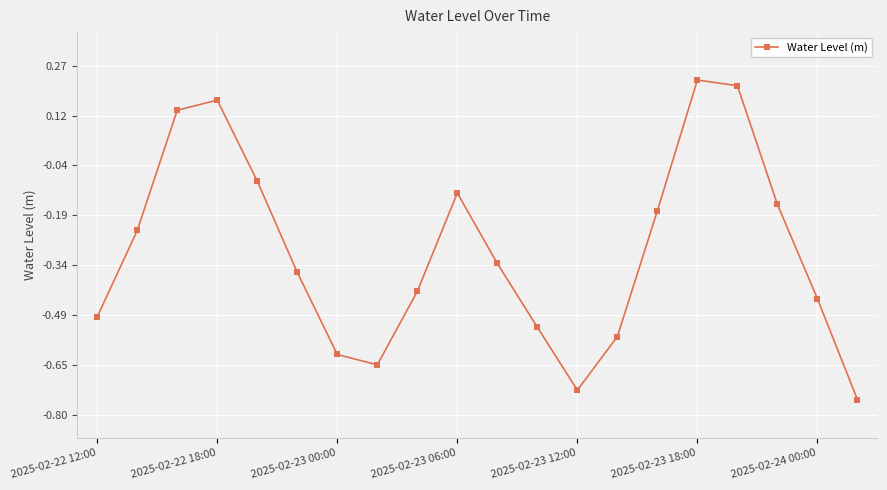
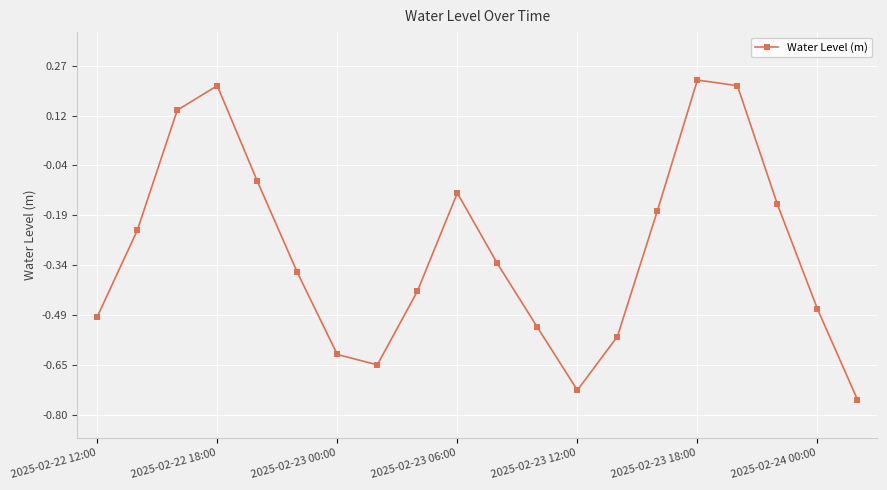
  {
    "2025-02-22 12:00": -0.50,
-   "2025-02-22 18:00": 0.16,
+   "2025-02-22 18:00": 0.21,
    "2025-02-23 00:00": -0.61,
    "2025-02-23 06:00": -0.12,
    "2025-02-23 12:00": -0.72,
    "2025-02-23 18:00": 0.23,
-   "2025-02-24 00:00": -0.44
+   "2025-02-24 00:00": -0.47
  }
